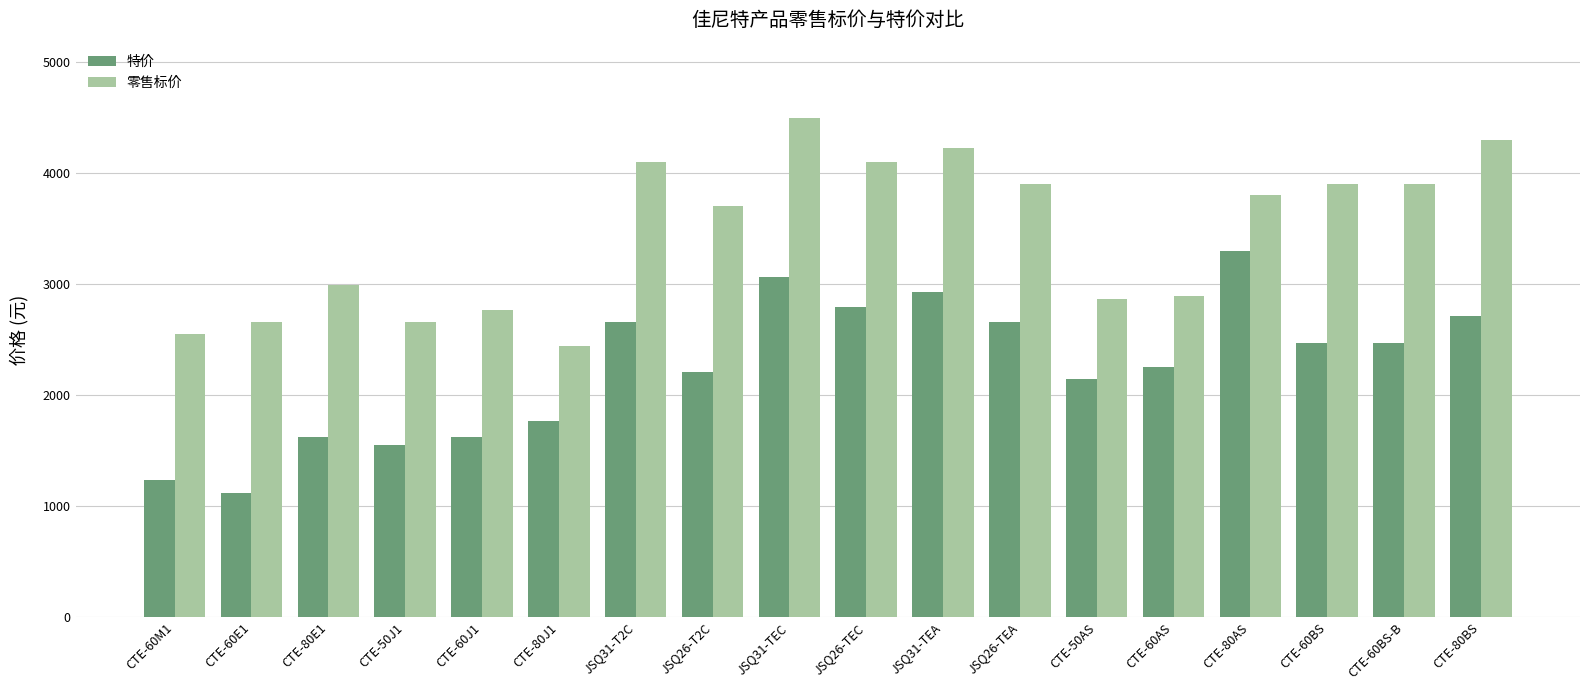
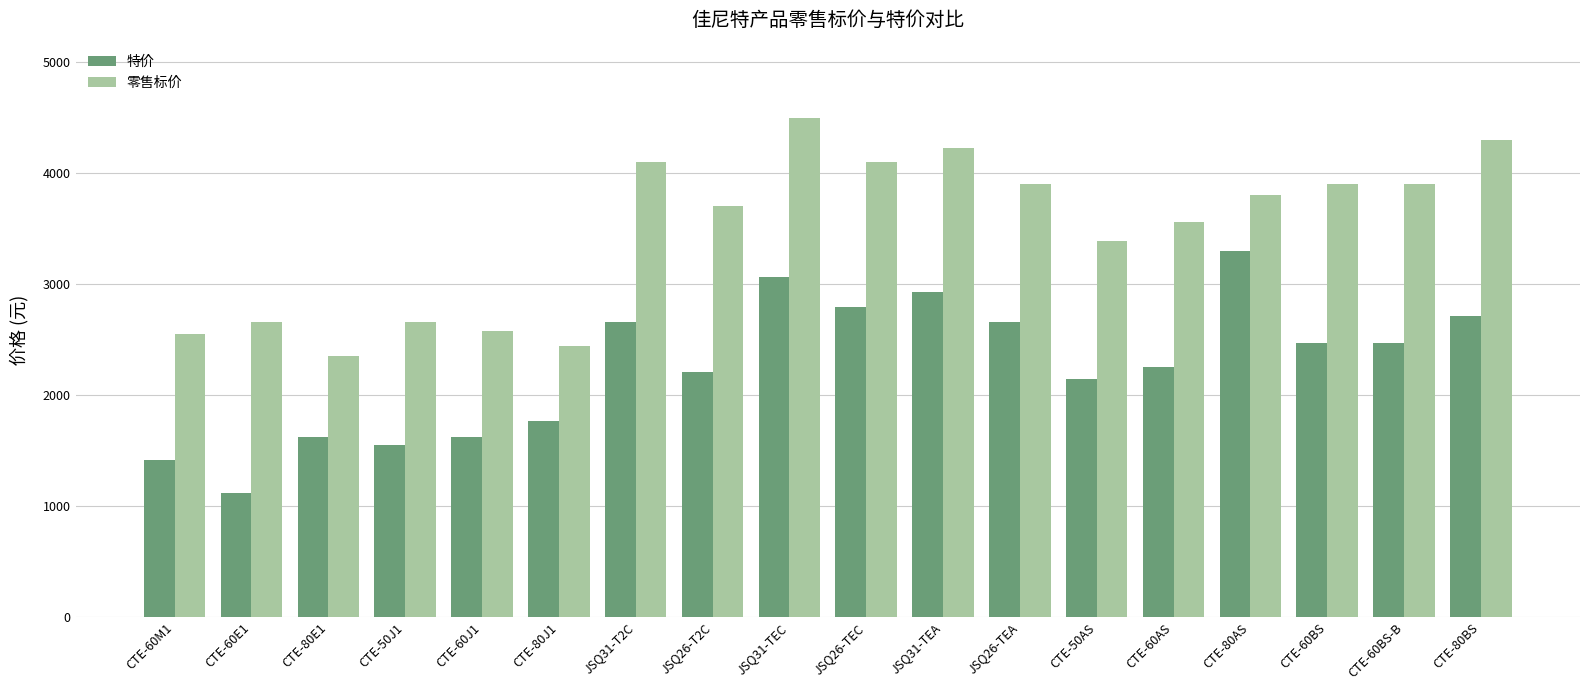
  {
    "特价": {
-     "CTE-60M1": 1230,
+     "CTE-60M1": 1410,
      "CTE-60E1": 1120,
      "CTE-80E1": 1620,
      "CTE-50J1": 1550,
      "CTE-60J1": 1620,
      "CTE-80J1": 1760,
      "JSQ31-T2C": 2660,
      "JSQ26-T2C": 2210,
      "JSQ31-TEC": 3060,
      "JSQ26-TEC": 2790,
      "JSQ31-TEA": 2930,
      "JSQ26-TEA": 2650,
      "CTE-50AS": 2140,
      "CTE-60AS": 2250,
      "CTE-80AS": 3300,
      "CTE-60BS": 2460,
      "CTE-60BS-B": 2460,
      "CTE-80BS": 2720
    },
    "零售标价": {
      "CTE-60M1": 2550,
      "CTE-60E1": 2660,
-     "CTE-80E1": 2990,
+     "CTE-80E1": 2350,
      "CTE-50J1": 2660,
-     "CTE-60J1": 2770,
+     "CTE-60J1": 2580,
      "CTE-80J1": 2440,
      "JSQ31-T2C": 4100,
      "JSQ26-T2C": 3700,
      "JSQ31-TEC": 4500,
      "JSQ26-TEC": 4100,
      "JSQ31-TEA": 4230,
      "JSQ26-TEA": 3900,
-     "CTE-50AS": 2860,
-     "CTE-60AS": 2890,
+     "CTE-50AS": 3390,
+     "CTE-60AS": 3560,
      "CTE-80AS": 3800,
      "CTE-60BS": 3900,
      "CTE-60BS-B": 3900,
      "CTE-80BS": 4300
    }
  }
